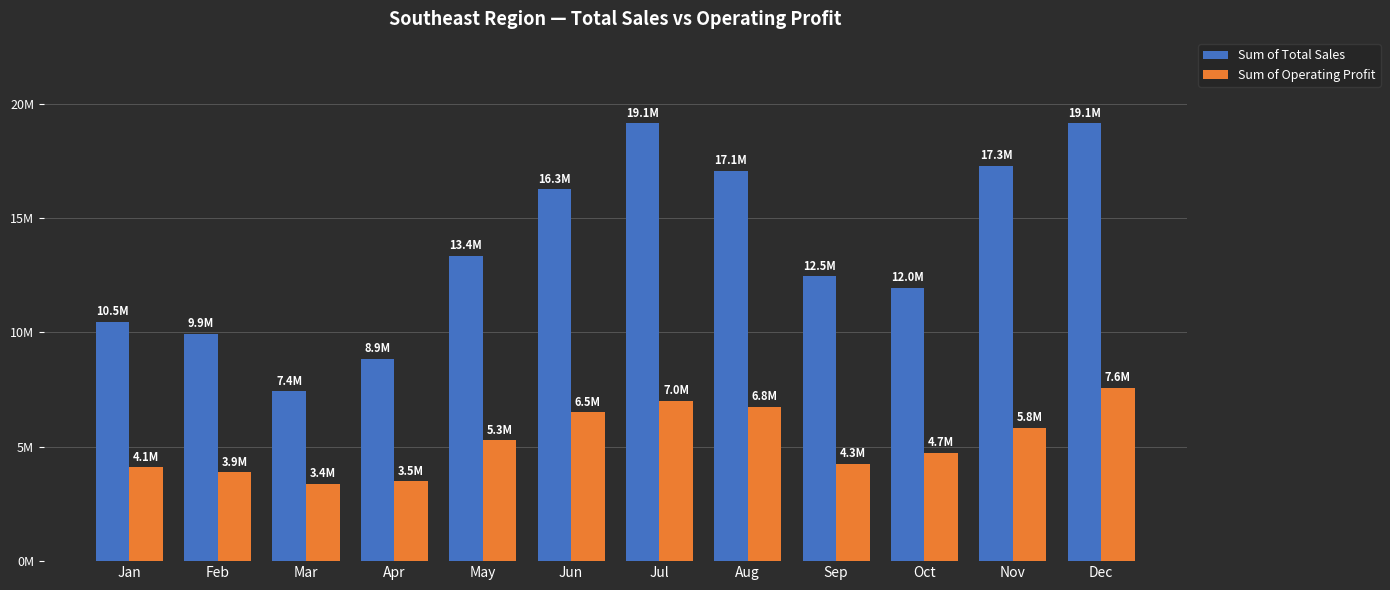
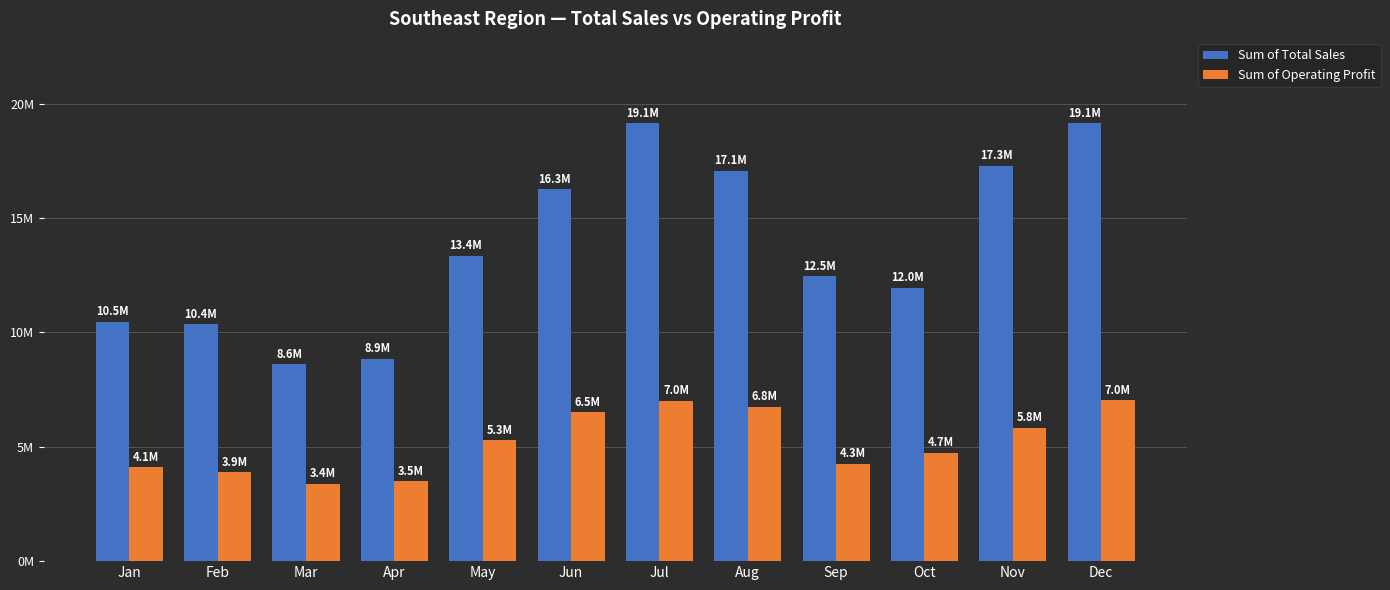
  {
    "Sum of Total Sales": {
      "Jan": "10.5M",
-     "Feb": "9.9M",
-     "Mar": "7.4M",
+     "Feb": "10.4M",
+     "Mar": "8.6M",
      "Apr": "8.9M",
      "May": "13.4M",
      "Jun": "16.3M",
      "Jul": "19.1M",
      "Aug": "17.1M",
      "Sep": "12.5M",
      "Oct": "12.0M",
      "Nov": "17.3M",
      "Dec": "19.1M"
    },
    "Sum of Operating Profit": {
      "Jan": "4.1M",
      "Feb": "3.9M",
      "Mar": "3.4M",
      "Apr": "3.5M",
      "May": "5.3M",
      "Jun": "6.5M",
      "Jul": "7.0M",
      "Aug": "6.8M",
      "Sep": "4.3M",
      "Oct": "4.7M",
      "Nov": "5.8M",
-     "Dec": "7.6M"
+     "Dec": "7.0M"
    }
  }
